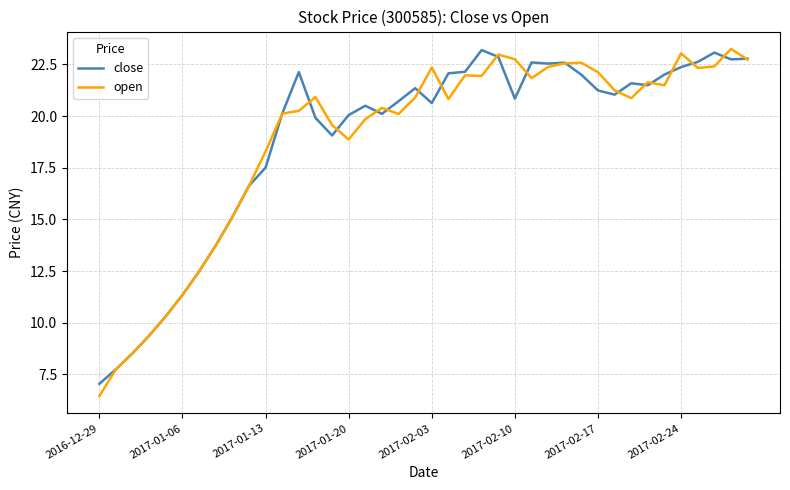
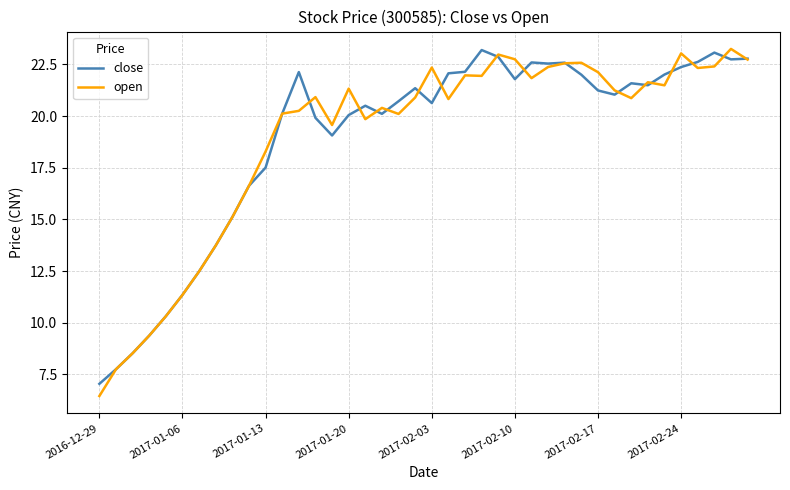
  {
    "close": {
      "2016-12-29": 7.0,
      "2017-01-13": 17.5,
      "2017-01-20": 20.0,
      "2017-02-03": 20.6,
-     "2017-02-10": 20.8,
+     "2017-02-10": 21.8,
      "2017-02-17": 21.2,
      "2017-02-24": 22.4
    },
    "open": {
      "2016-12-29": 6.5,
      "2017-01-13": 18.3,
-     "2017-01-20": 18.9,
+     "2017-01-20": 21.3,
      "2017-02-03": 22.3,
      "2017-02-10": 22.7,
      "2017-02-17": 22.1,
      "2017-02-24": 23.0
    }
  }
